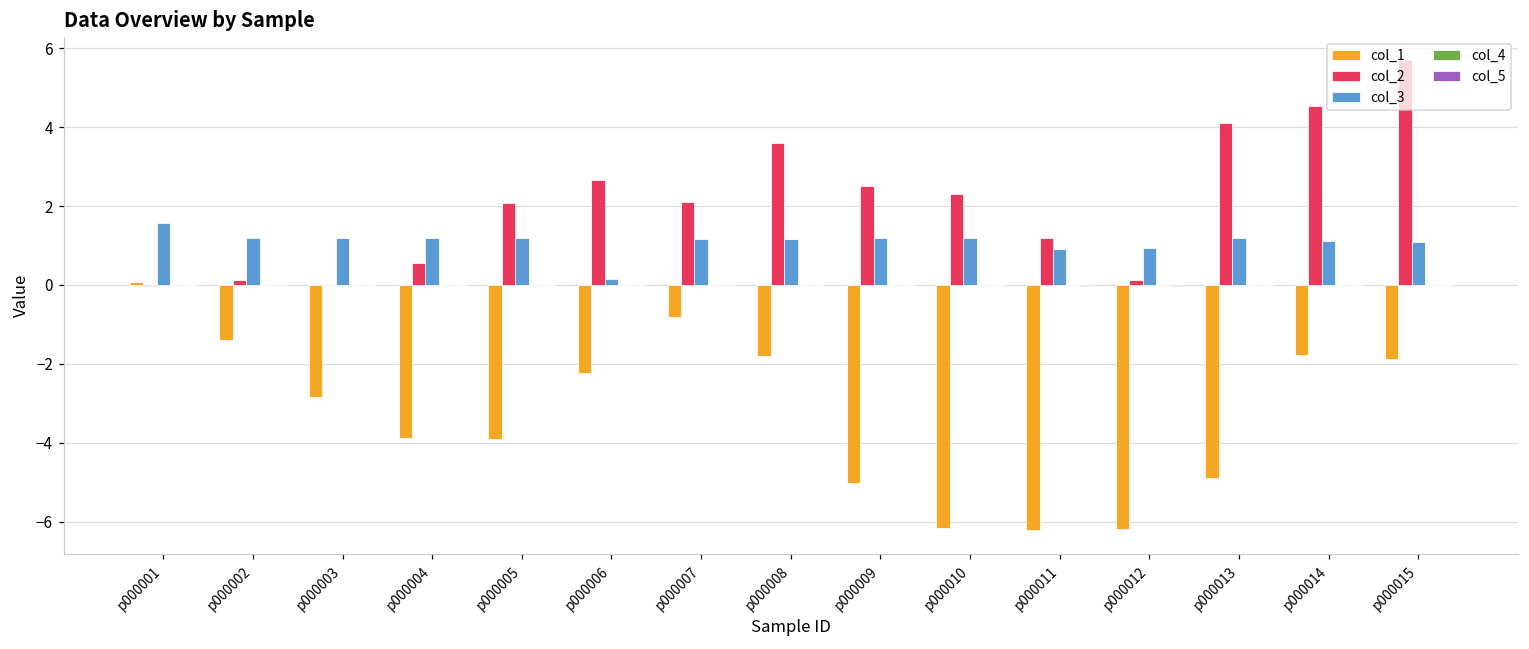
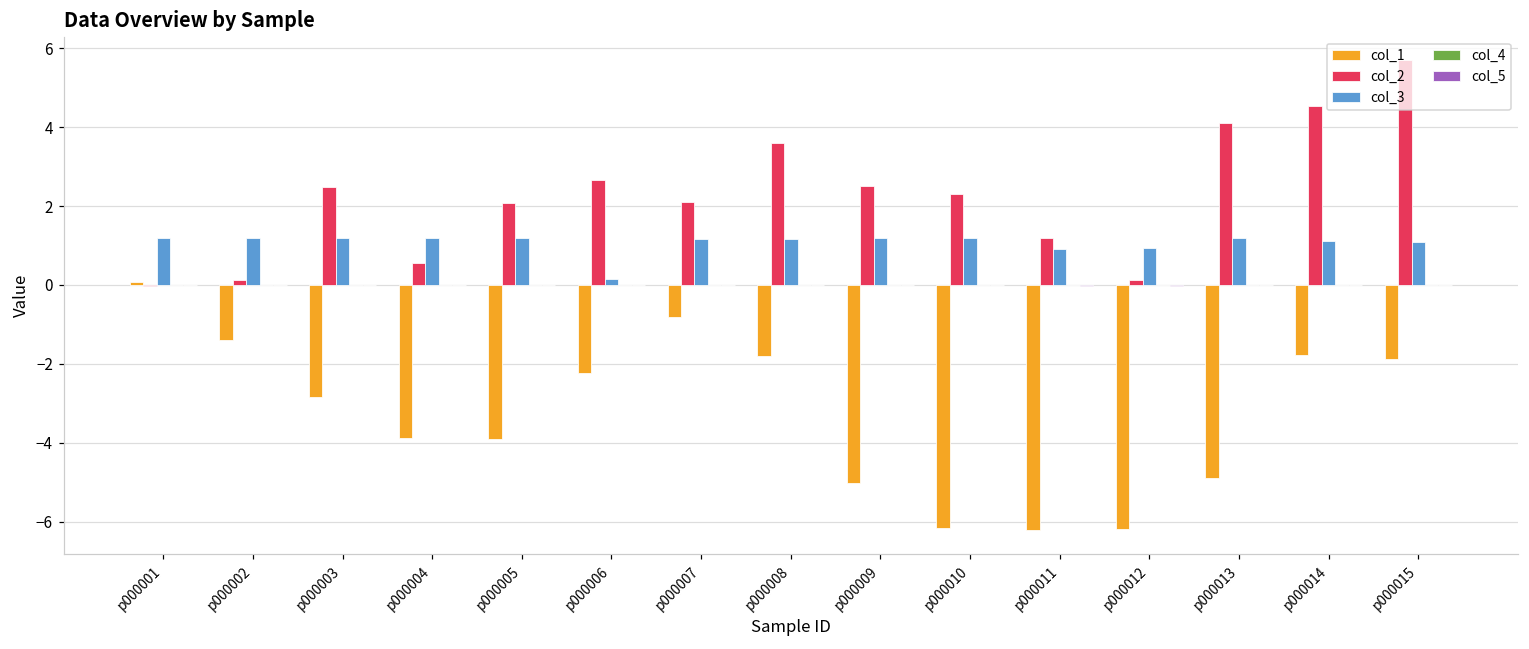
  {
    "col_1": {
      "p000001": 0.1,
      "p000002": -1.4,
      "p000003": -2.8,
      "p000004": -3.9,
      "p000005": -3.9,
      "p000006": -2.2,
      "p000007": -0.8,
      "p000008": -1.8,
      "p000009": -5.0,
      "p000010": -6.2,
      "p000011": -6.2,
      "p000012": -6.2,
      "p000013": -4.9,
      "p000014": -1.8,
      "p000015": -1.9
    },
    "col_2": {
      "p000002": 0.1,
-     "p000003": 0.0,
+     "p000003": 2.5,
      "p000004": 0.6,
      "p000005": 2.1,
      "p000006": 2.7,
      "p000007": 2.1,
      "p000008": 3.6,
      "p000009": 2.5,
      "p000010": 2.3,
      "p000011": 1.2,
      "p000012": 0.1,
      "p000013": 4.1,
      "p000014": 4.5
    },
    "col_3": {
-     "p000001": 1.6,
+     "p000001": 1.2,
      "p000002": 1.2,
      "p000003": 1.2,
      "p000004": 1.2,
      "p000005": 1.2,
      "p000006": 0.2,
      "p000007": 1.2,
      "p000008": 1.2,
      "p000009": 1.2,
      "p000010": 1.2,
      "p000011": 0.9,
      "p000012": 0.9,
      "p000013": 1.2,
      "p000014": 1.1,
      "p000015": 1.1
    }
  }
